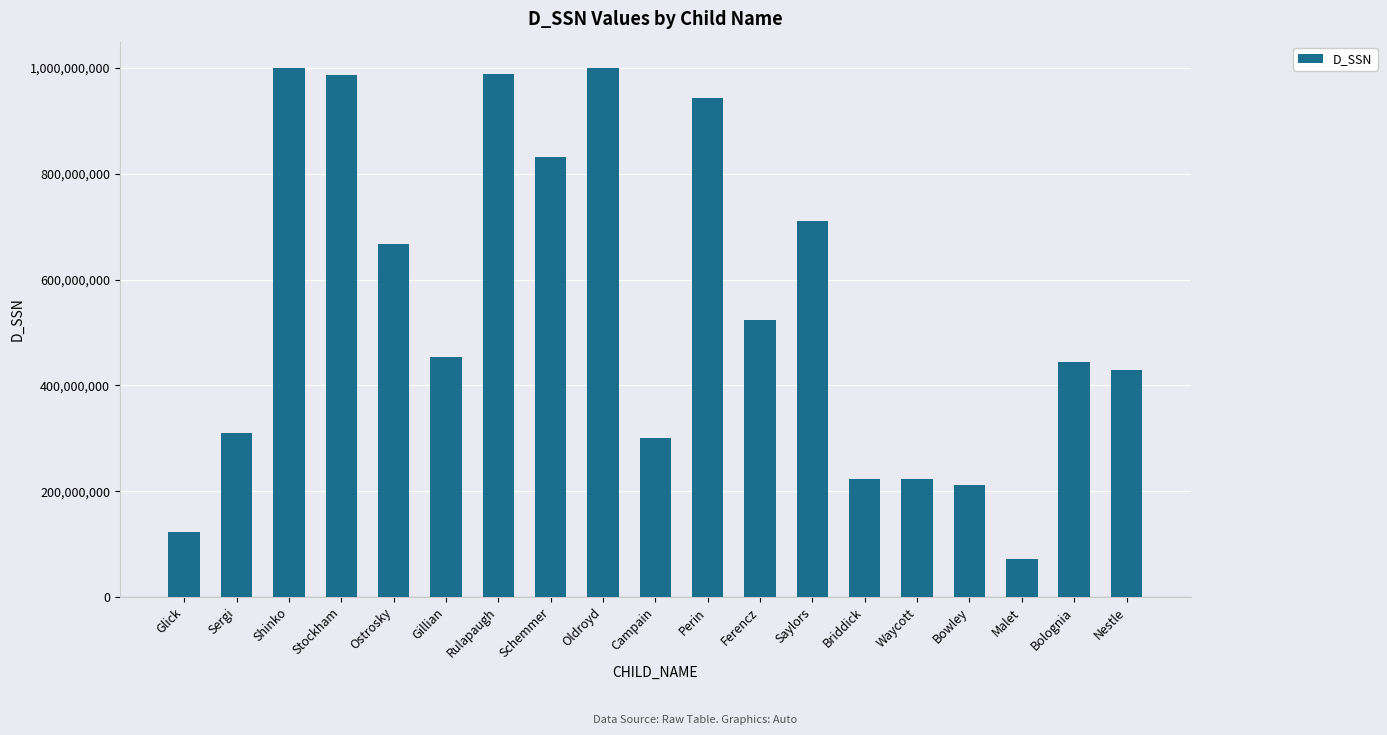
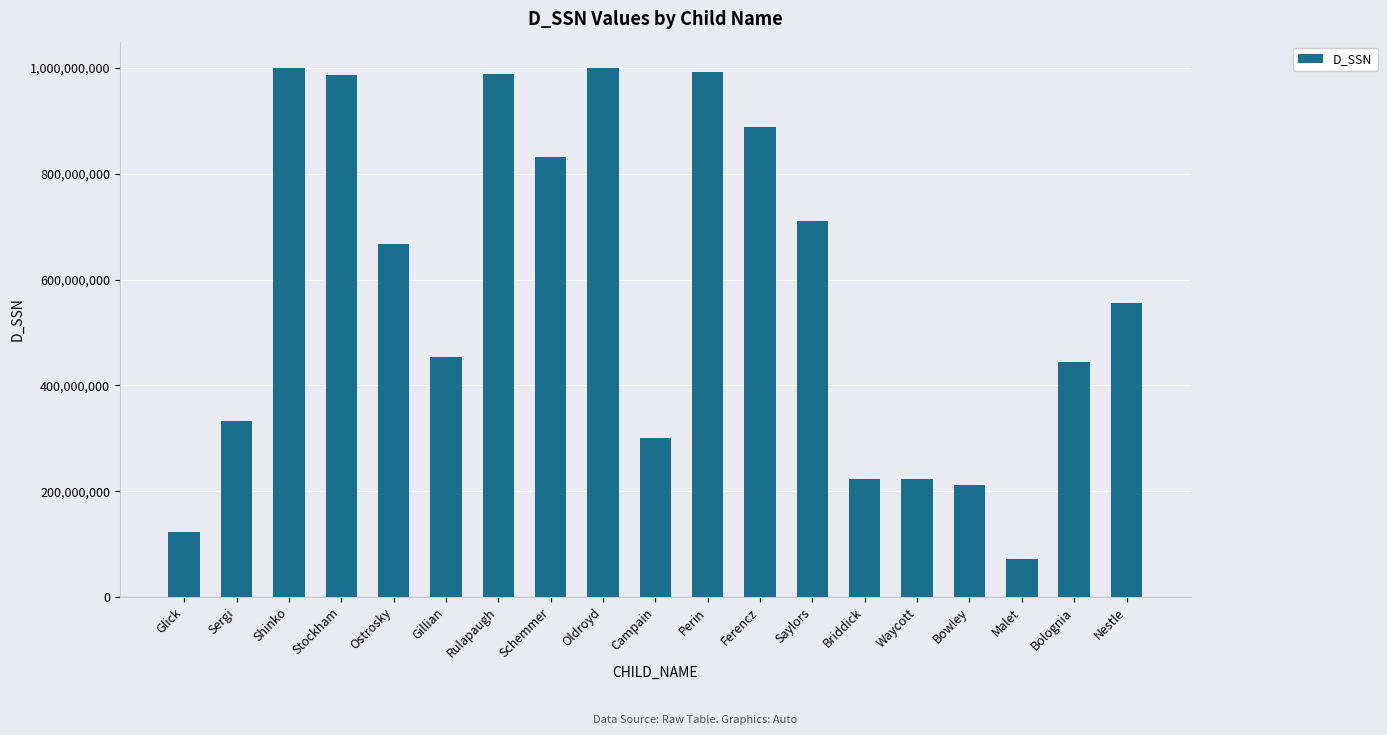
  {
    "Glick": "120,000,000",
-   "Sergi": "310,000,000",
+   "Sergi": "330,000,000",
    "Shinko": "1,000,000,000",
    "Stockham": "990,000,000",
    "Ostrosky": "670,000,000",
    "Gillian": "450,000,000",
    "Rulapaugh": "990,000,000",
    "Schemmer": "830,000,000",
    "Oldroyd": "1,000,000,000",
    "Campain": "300,000,000",
-   "Perin": "940,000,000",
-   "Ferencz": "520,000,000",
+   "Perin": "990,000,000",
+   "Ferencz": "890,000,000",
    "Saylors": "710,000,000",
    "Briddick": "220,000,000",
    "Waycott": "220,000,000",
    "Bowley": "210,000,000",
    "Malet": "70,000,000",
    "Bolognia": "440,000,000",
-   "Nestle": "430,000,000"
+   "Nestle": "560,000,000"
  }
